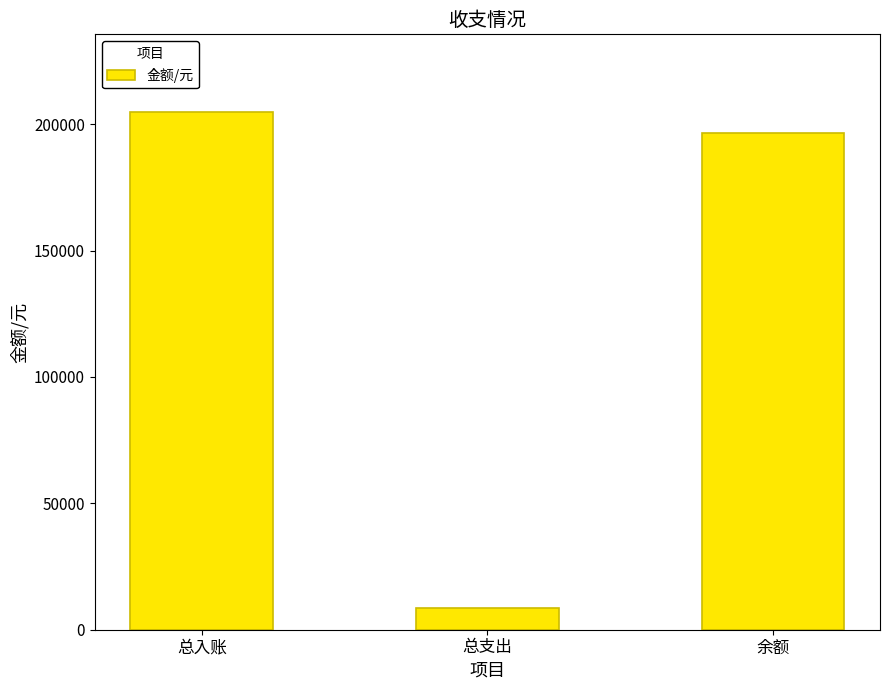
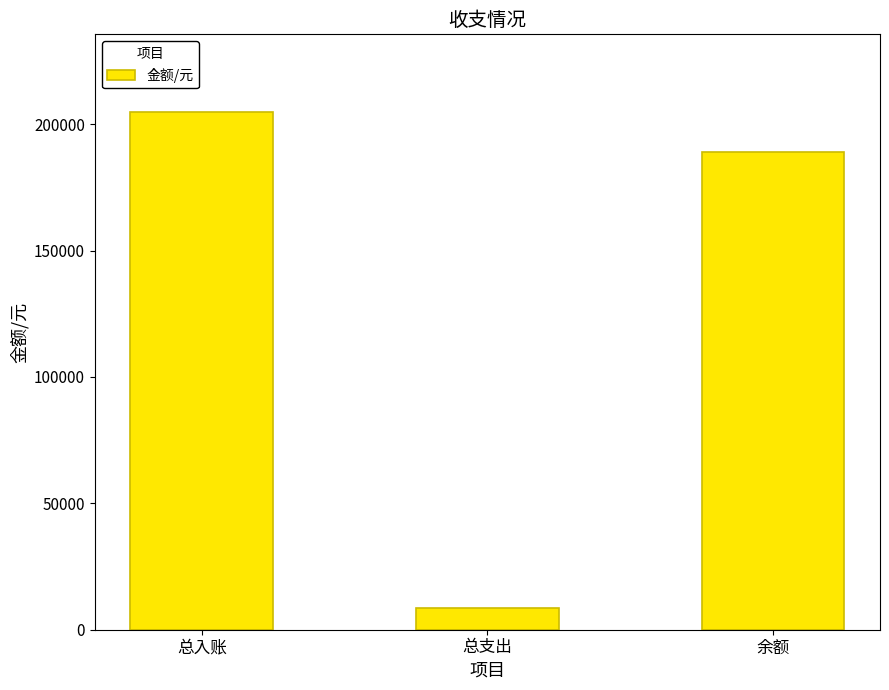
  {
    "总入账": 205000,
    "总支出": 9000,
-   "余额": 197000
+   "余额": 189000
  }
